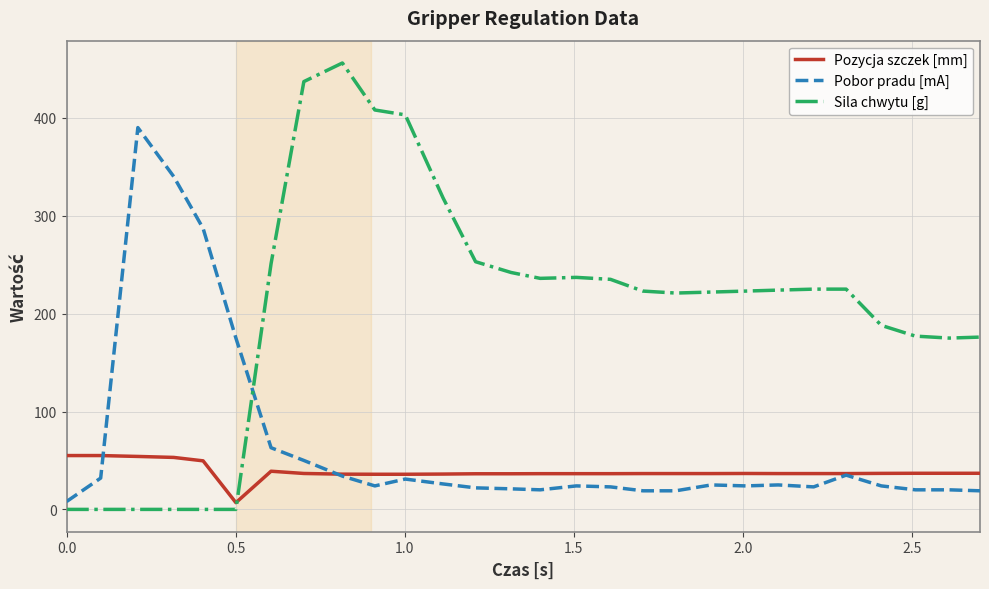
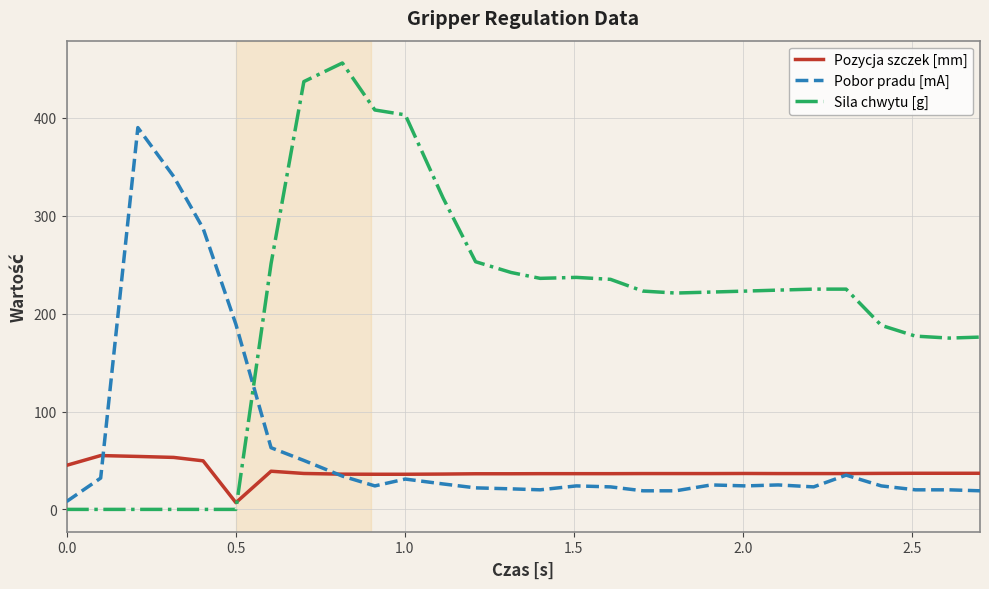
  {
    "Pozycja szczek [mm]": {
-     "0.0": 60,
+     "0.0": 50,
      "0.5": 10
    },
    "Pobor pradu [mA]": {
      "0.0": 10,
-     "0.5": 180
+     "0.5": 190
    },
    "Sila chwytu [g]": {
      "0.0": 0,
      "0.5": 0
    }
  }
